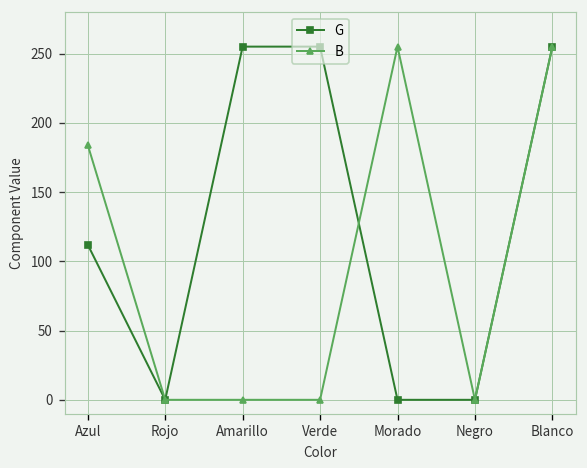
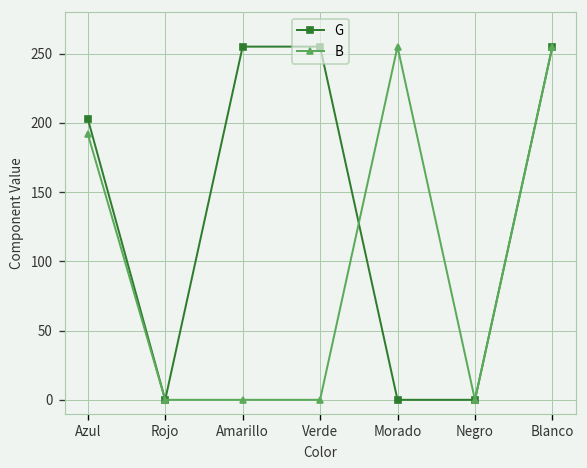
  {
    "G": {
-     "Azul": 112,
+     "Azul": 203,
      "Amarillo": 255,
      "Morado": 0
    },
    "B": {
-     "Azul": 184,
+     "Azul": 192,
      "Amarillo": 0,
      "Verde": 0,
      "Morado": 255
    }
  }
